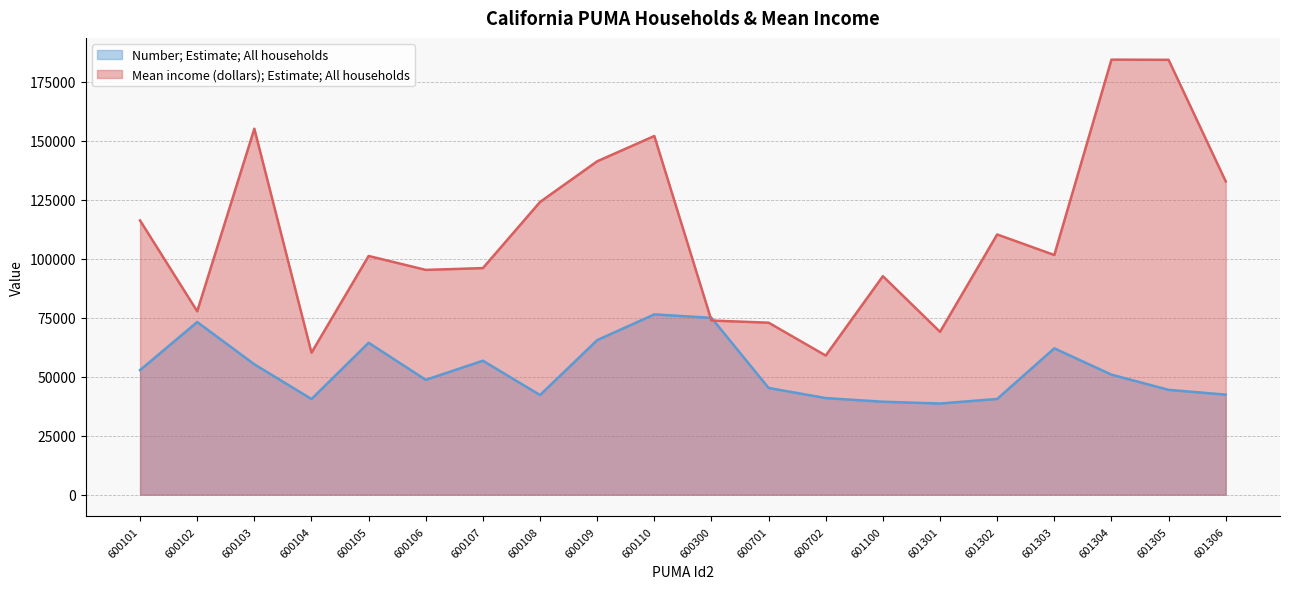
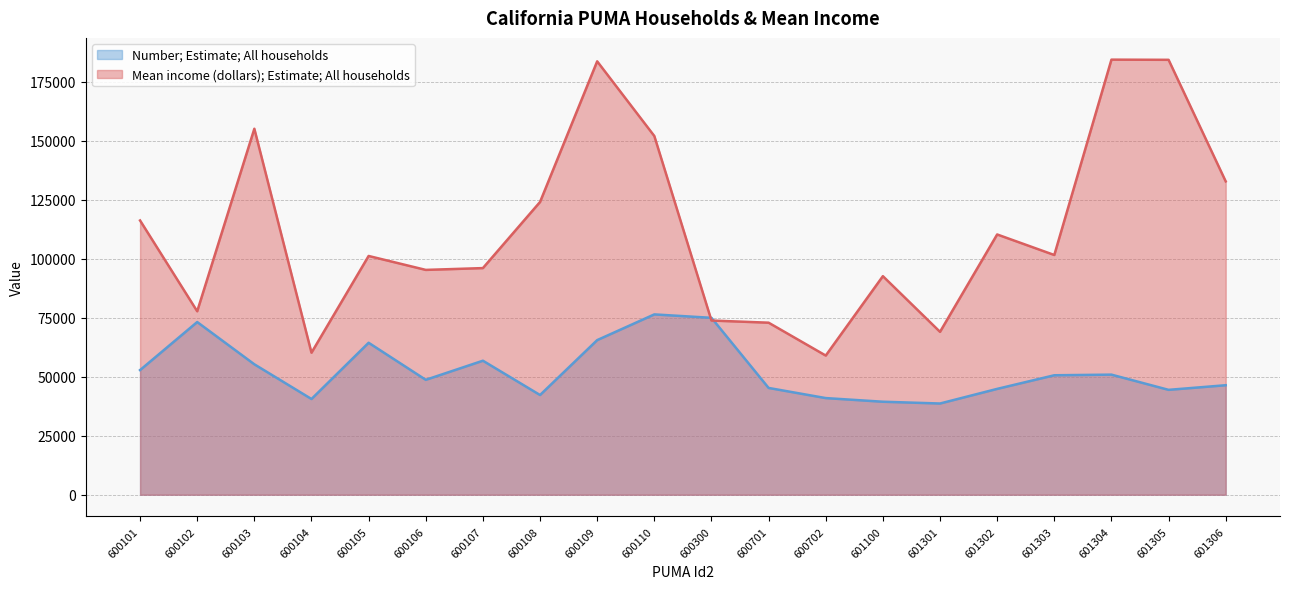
  {
    "Number; Estimate; All households": {
      "600101": 53000,
      "600102": 73000,
      "600103": 55000,
      "600104": 41000,
      "600105": 64000,
      "600106": 49000,
      "600107": 57000,
      "600108": 42000,
      "600109": 65000,
      "600110": 76000,
      "600300": 75000,
      "600701": 45000,
      "600702": 41000,
      "601100": 39000,
      "601301": 39000,
-     "601302": 41000,
-     "601303": 62000,
+     "601302": 45000,
+     "601303": 51000,
      "601304": 51000,
      "601305": 44000,
-     "601306": 42000
+     "601306": 46000
    },
    "Mean income (dollars); Estimate; All households": {
      "600101": 116000,
      "600102": 78000,
      "600103": 155000,
      "600104": 60000,
      "600105": 101000,
      "600106": 95000,
      "600107": 96000,
      "600108": 124000,
-     "600109": 141000,
+     "600109": 184000,
      "600110": 152000,
      "600300": 74000,
      "600701": 73000,
      "600702": 59000,
      "601100": 93000,
      "601301": 69000,
      "601302": 110000,
      "601303": 102000,
      "601304": 184000,
      "601305": 184000,
      "601306": 133000
    }
  }
